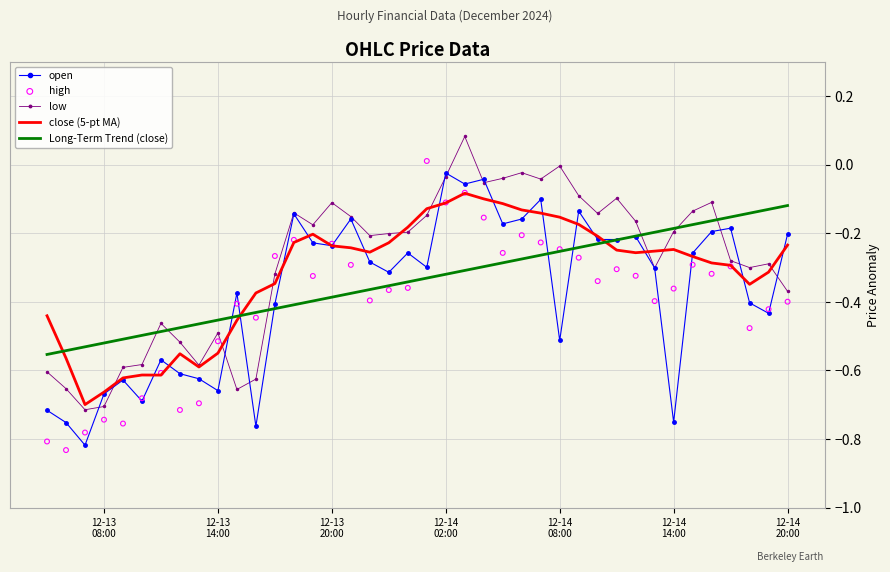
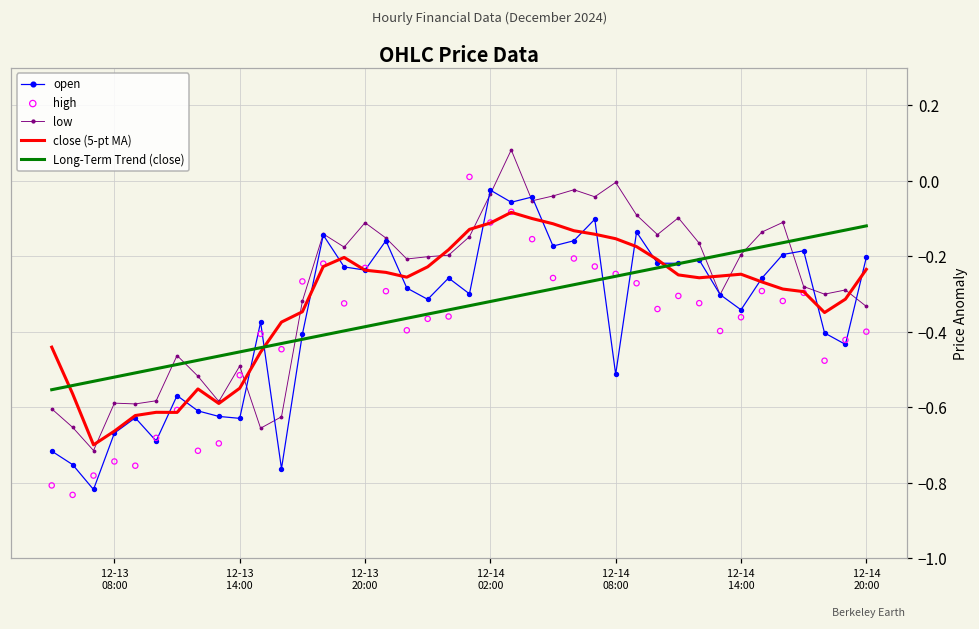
  {
    "open": {
-     "12-13 14:00": -0.66,
+     "12-13 14:00": -0.63,
      "12-14 02:00": -0.02,
      "12-14 08:00": -0.51,
-     "12-14 14:00": -0.75,
+     "12-14 14:00": -0.34,
      "12-14 20:00": -0.20
    },
    "low": {
-     "12-13 08:00": -0.71,
+     "12-13 08:00": -0.59,
      "12-13 14:00": -0.49,
      "12-13 20:00": -0.11,
      "12-14 02:00": -0.04,
      "12-14 08:00": 0.00,
      "12-14 14:00": -0.20,
-     "12-14 20:00": -0.37
+     "12-14 20:00": -0.33
    },
    "close (5-pt MA)": {
      "12-13 14:00": -0.55,
      "12-14 08:00": -0.15,
      "12-14 14:00": -0.25,
      "12-14 20:00": -0.23
    },
    "Long-Term Trend (close)": {
      "12-13 08:00": -0.52,
      "12-13 14:00": -0.45,
      "12-13 20:00": -0.39,
      "12-14 02:00": -0.32,
      "12-14 14:00": -0.19,
      "12-14 20:00": -0.12
    }
  }
